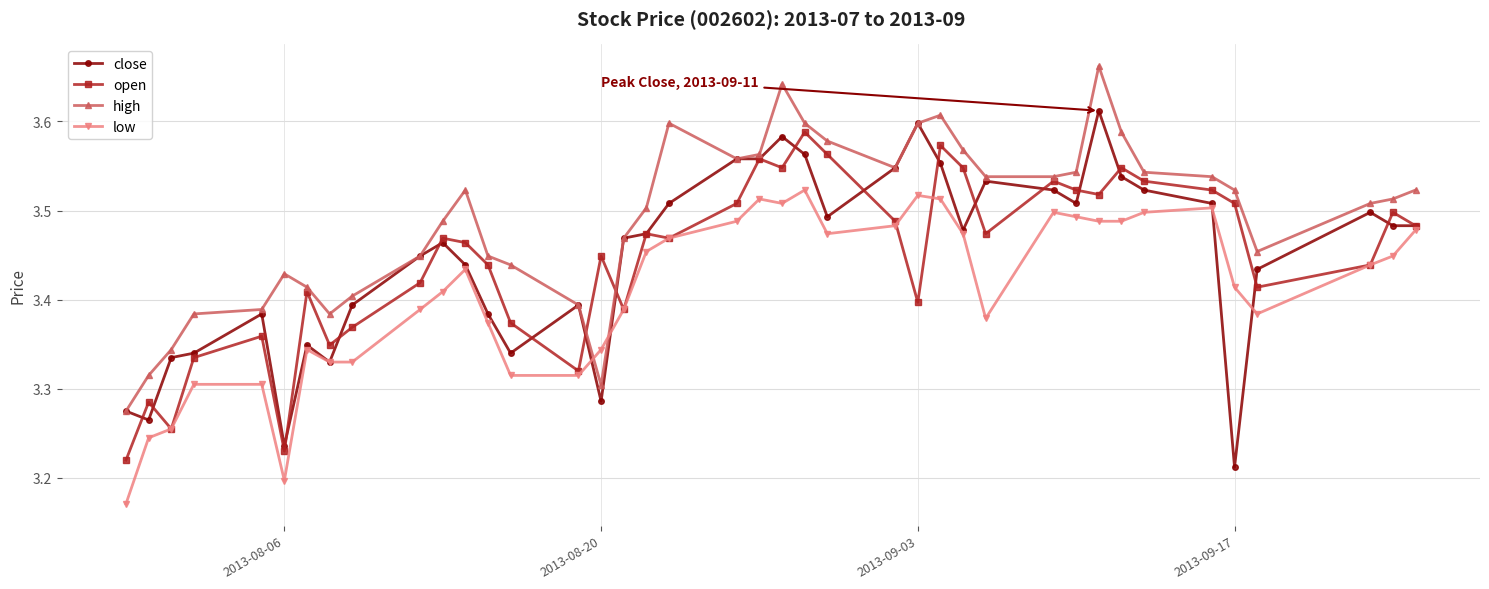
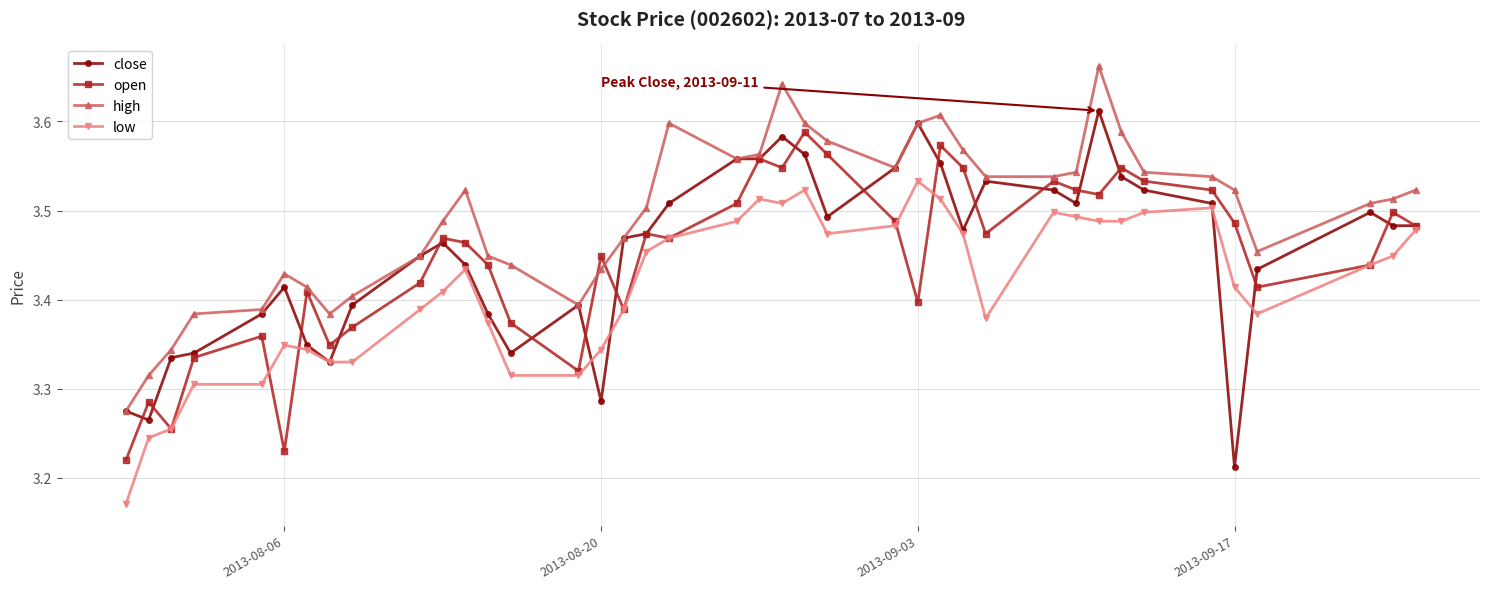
  {
    "close": {
-     "2013-08-06": 3.24,
+     "2013-08-06": 3.41,
      "2013-08-20": 3.29,
      "2013-09-17": 3.21
    },
    "open": {
      "2013-08-06": 3.23,
      "2013-08-20": 3.45,
      "2013-09-03": 3.40,
-     "2013-09-17": 3.51
+     "2013-09-17": 3.49
    },
    "high": {
      "2013-08-06": 3.43,
-     "2013-08-20": 3.30,
+     "2013-08-20": 3.43,
      "2013-09-17": 3.52
    },
    "low": {
-     "2013-08-06": 3.20,
+     "2013-08-06": 3.35,
      "2013-08-20": 3.34,
-     "2013-09-03": 3.52,
+     "2013-09-03": 3.53,
      "2013-09-17": 3.41
    }
  }
